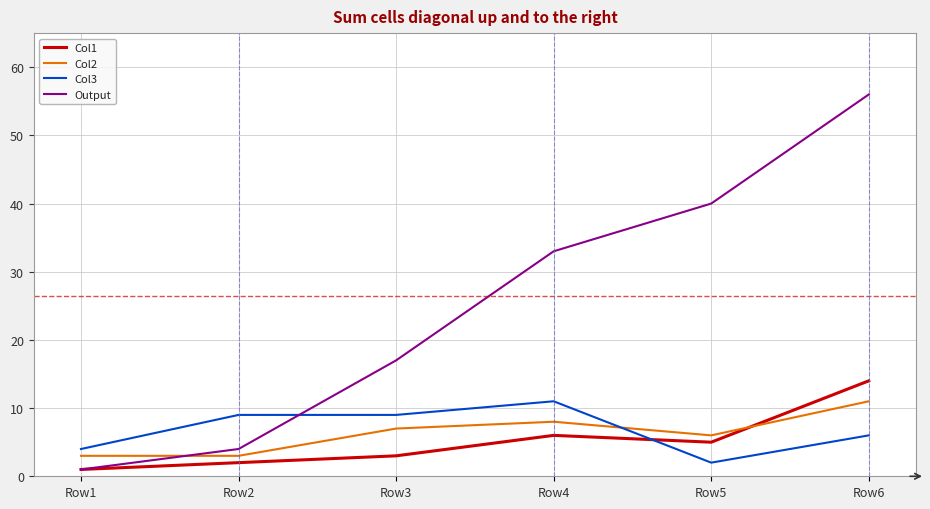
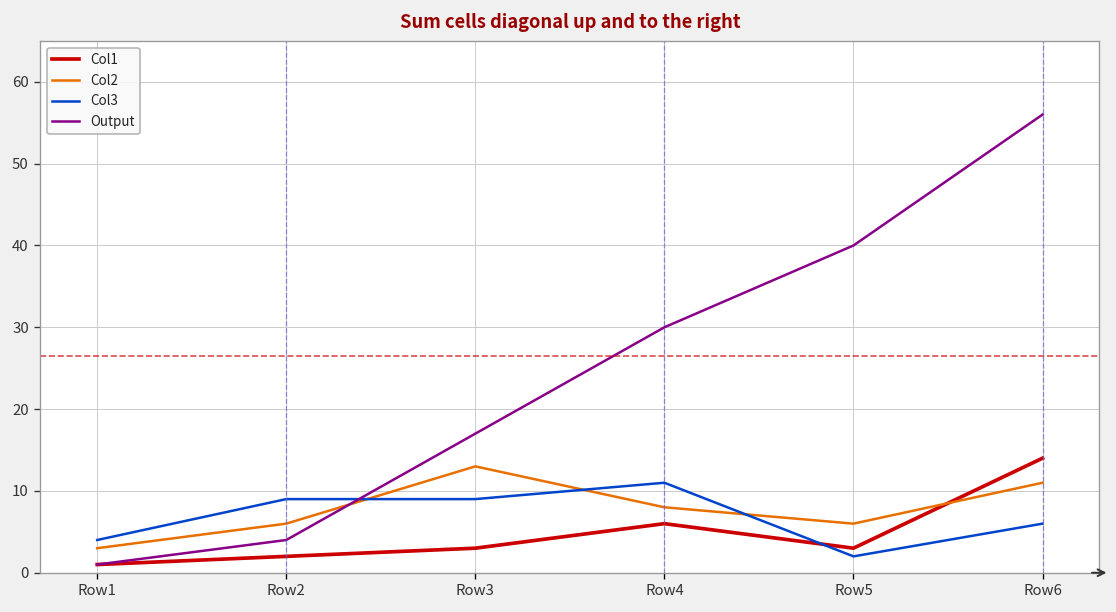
  {
    "Col1": {
      "Row2": 2,
      "Row3": 3,
      "Row4": 6,
-     "Row5": 5,
+     "Row5": 3,
      "Row6": 14
    },
    "Col2": {
      "Row1": 3,
-     "Row2": 3,
-     "Row3": 7,
+     "Row2": 6,
+     "Row3": 13,
      "Row4": 8,
      "Row5": 6,
      "Row6": 11
    },
    "Col3": {
      "Row1": 4,
      "Row2": 9,
      "Row3": 9,
      "Row4": 11,
      "Row5": 2,
      "Row6": 6
    },
    "Output": {
      "Row2": 4,
      "Row3": 17,
-     "Row4": 33,
+     "Row4": 30,
      "Row5": 40,
      "Row6": 56
    }
  }
